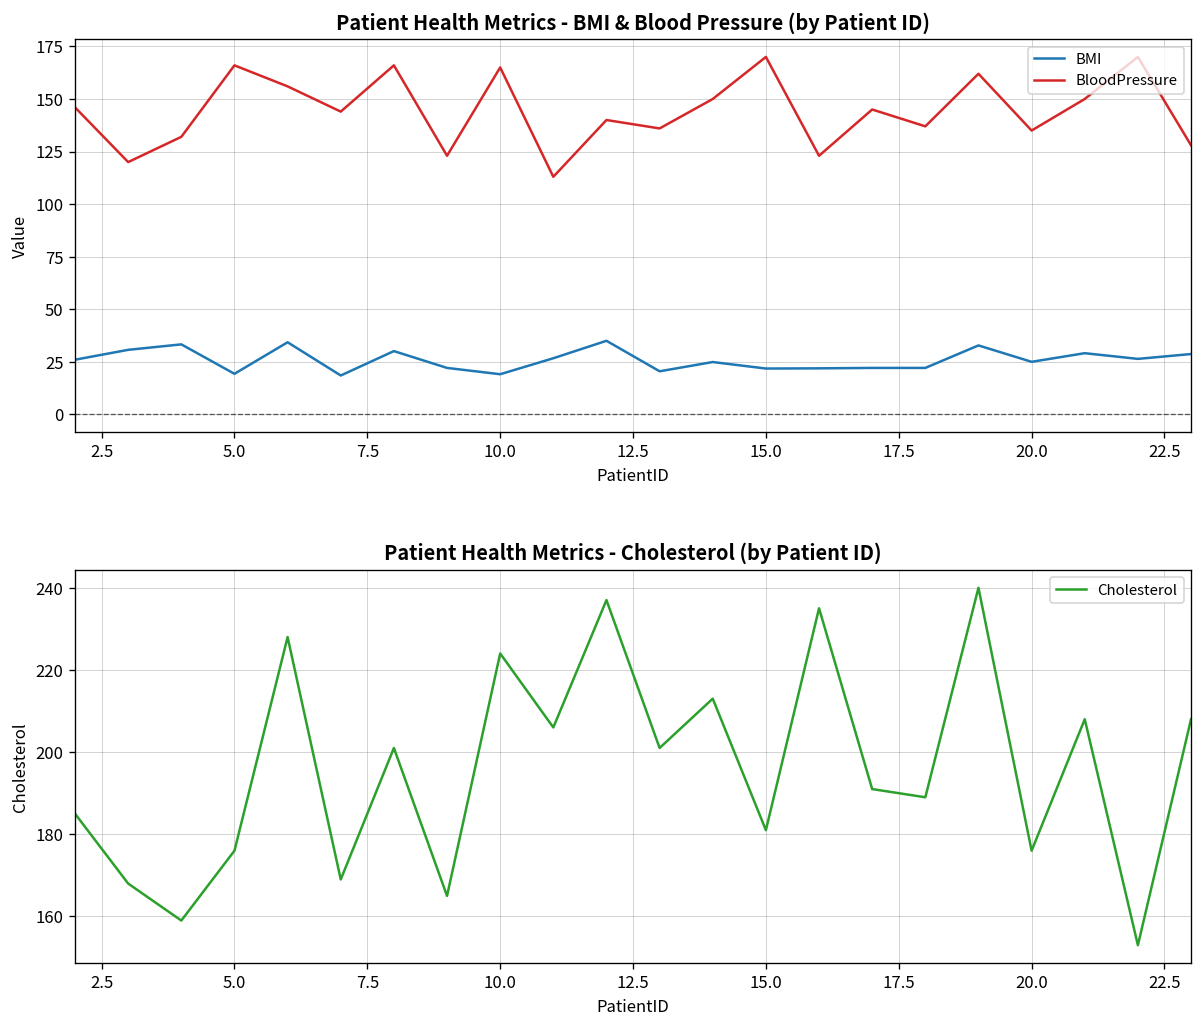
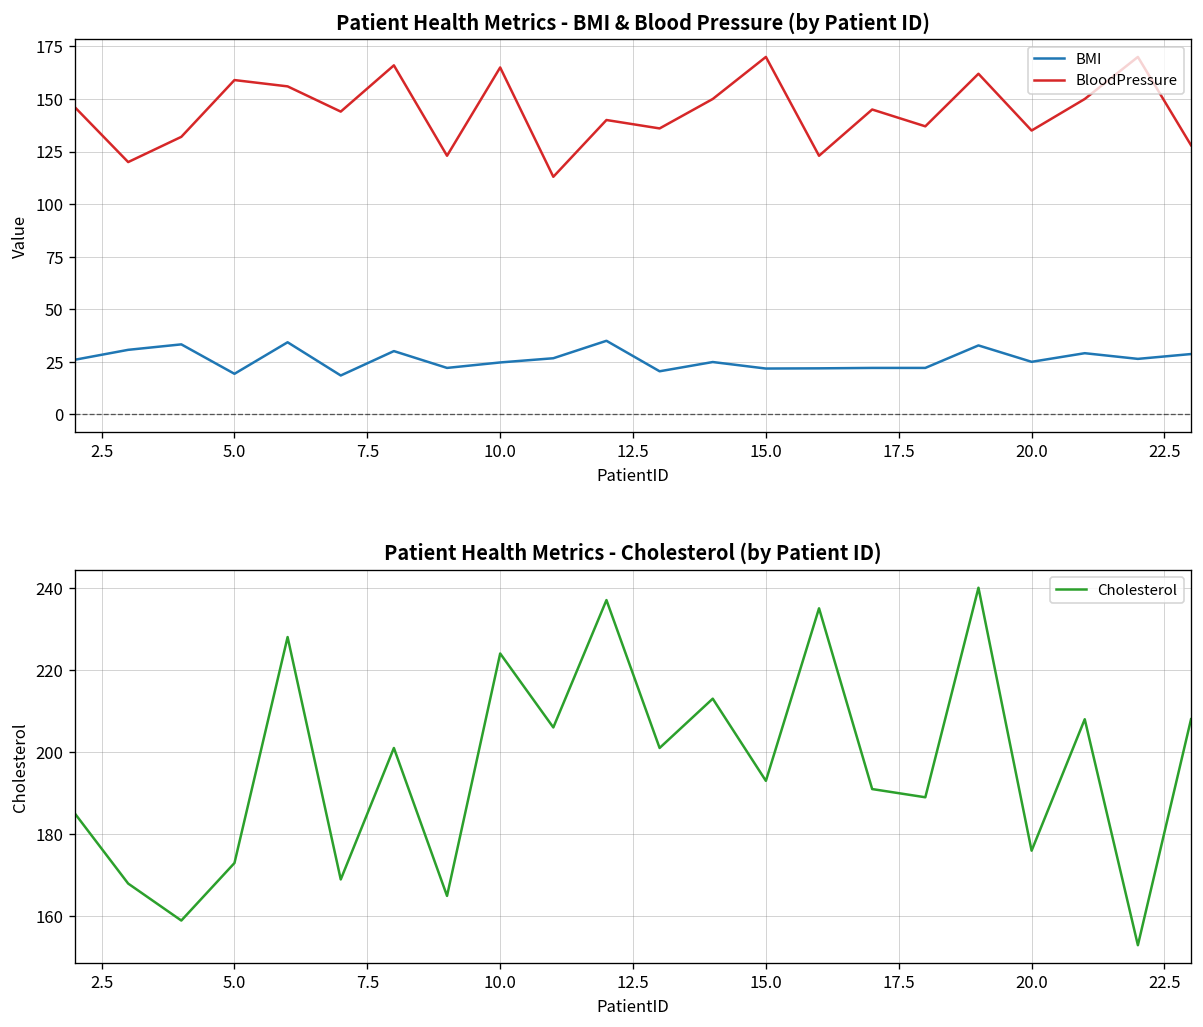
  {
    "Patient Health Metrics - BMI & Blood Pressure (by Patient ID)": {
      "BMI": {
        "5.0": 19,
-       "10.0": 19,
+       "10.0": 25,
        "15.0": 22,
        "20.0": 25
      },
      "BloodPressure": {
-       "5.0": 166,
+       "5.0": 159,
        "10.0": 165,
        "15.0": 170,
        "20.0": 135
      }
    },
    "Patient Health Metrics - Cholesterol (by Patient ID)": {
-     "5.0": 176,
+     "5.0": 173,
      "10.0": 224,
-     "15.0": 181,
+     "15.0": 193,
      "20.0": 176
    }
  }
